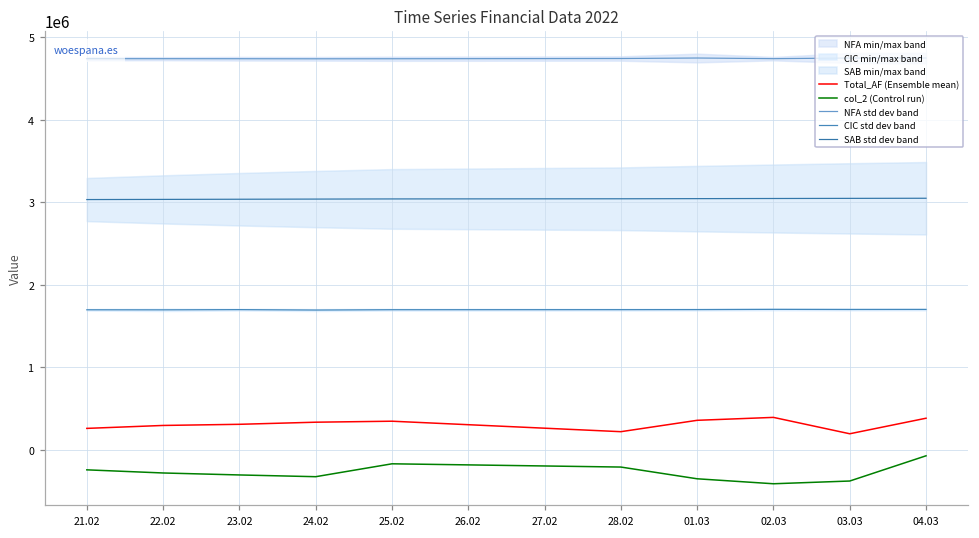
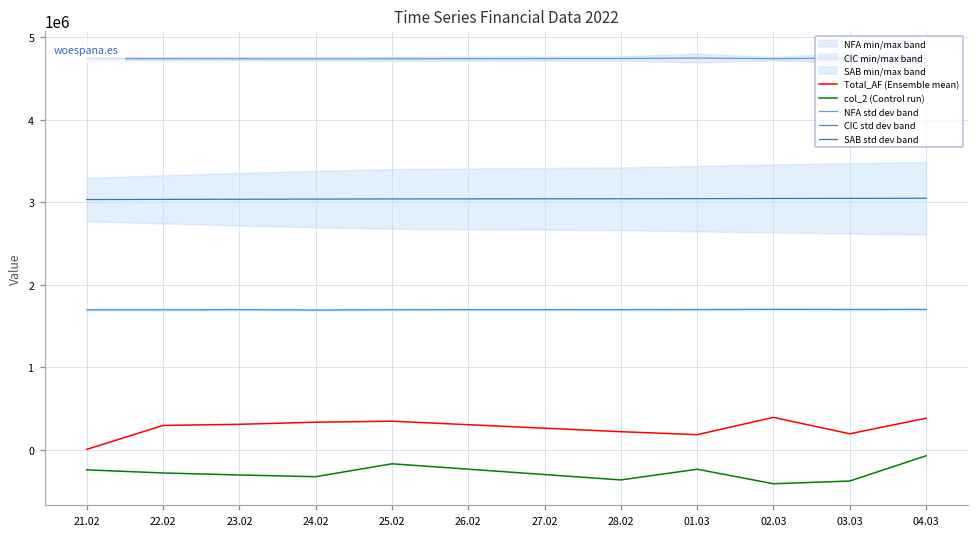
  {
    "Total_AF (Ensemble mean)": {
-     "21.02": 300000,
+     "21.02": 0,
      "22.02": 300000,
      "23.02": 300000,
      "24.02": 300000,
      "25.02": 300000,
      "28.02": 200000,
-     "01.03": 400000,
+     "01.03": 200000,
      "02.03": 400000,
      "03.03": 200000,
      "04.03": 400000
    },
    "col_2 (Control run)": {
      "21.02": -200000,
      "22.02": -300000,
      "23.02": -300000,
      "24.02": -300000,
      "25.02": -200000,
-     "28.02": -200000,
-     "01.03": -400000,
+     "28.02": -400000,
+     "01.03": -200000,
      "02.03": -400000,
      "03.03": -400000,
      "04.03": -100000
    }
  }
